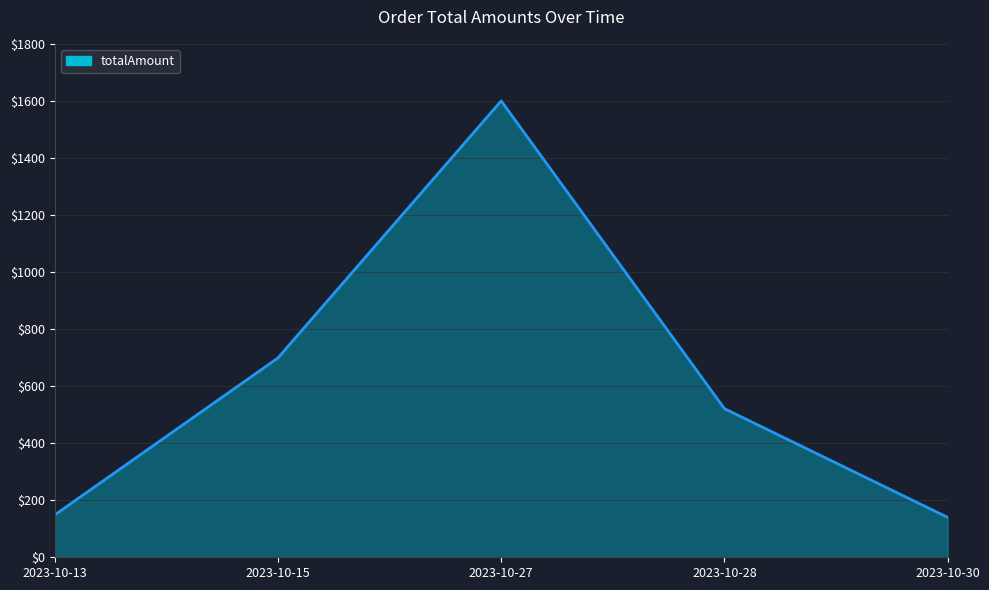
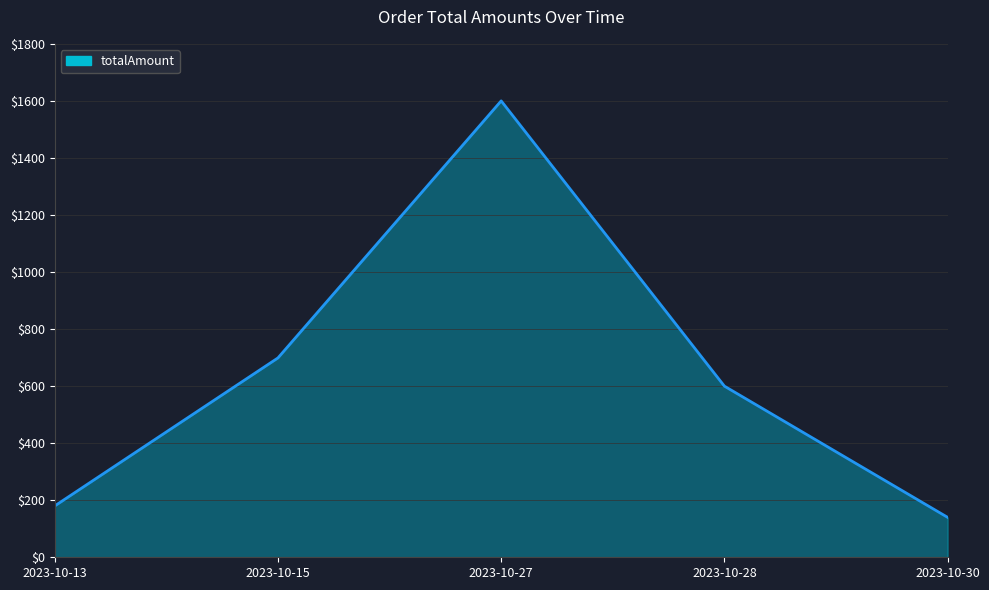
  {
-   "2023-10-13": "$150",
+   "2023-10-13": "$180",
    "2023-10-15": "$700",
    "2023-10-27": "$1600",
-   "2023-10-28": "$520",
+   "2023-10-28": "$600",
    "2023-10-30": "$140"
  }
